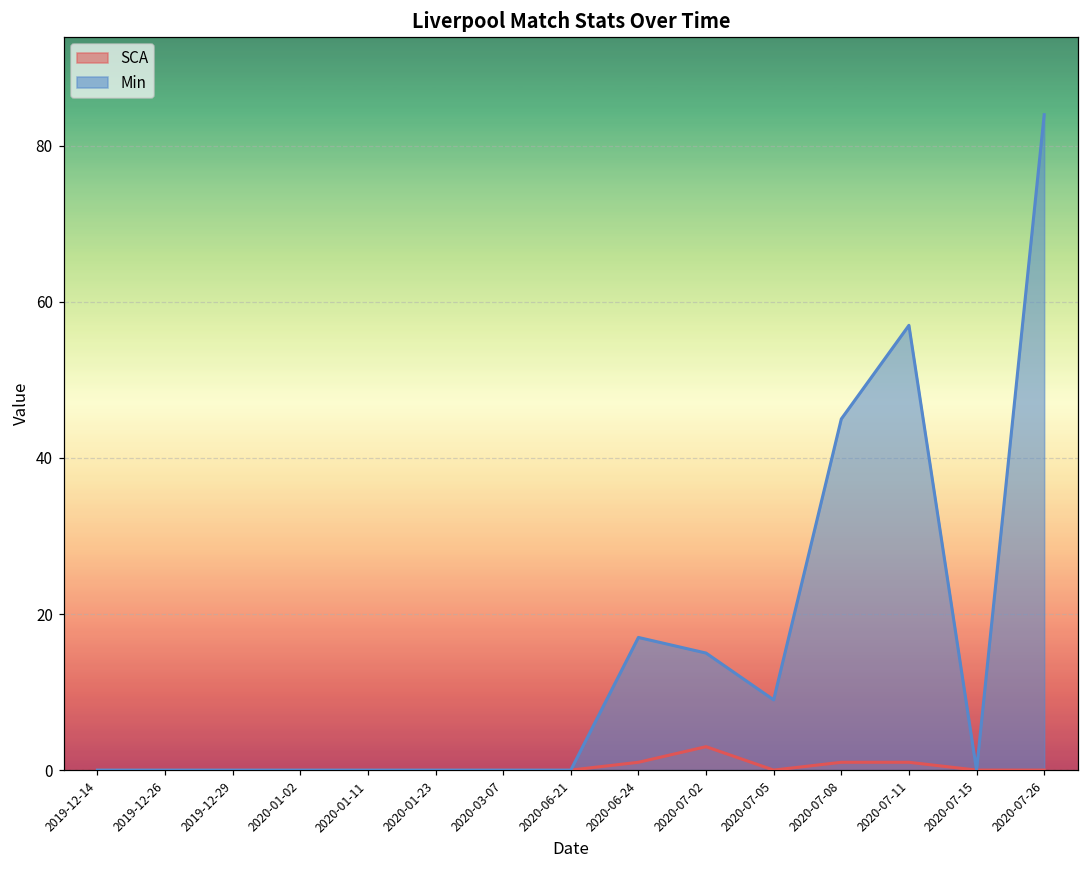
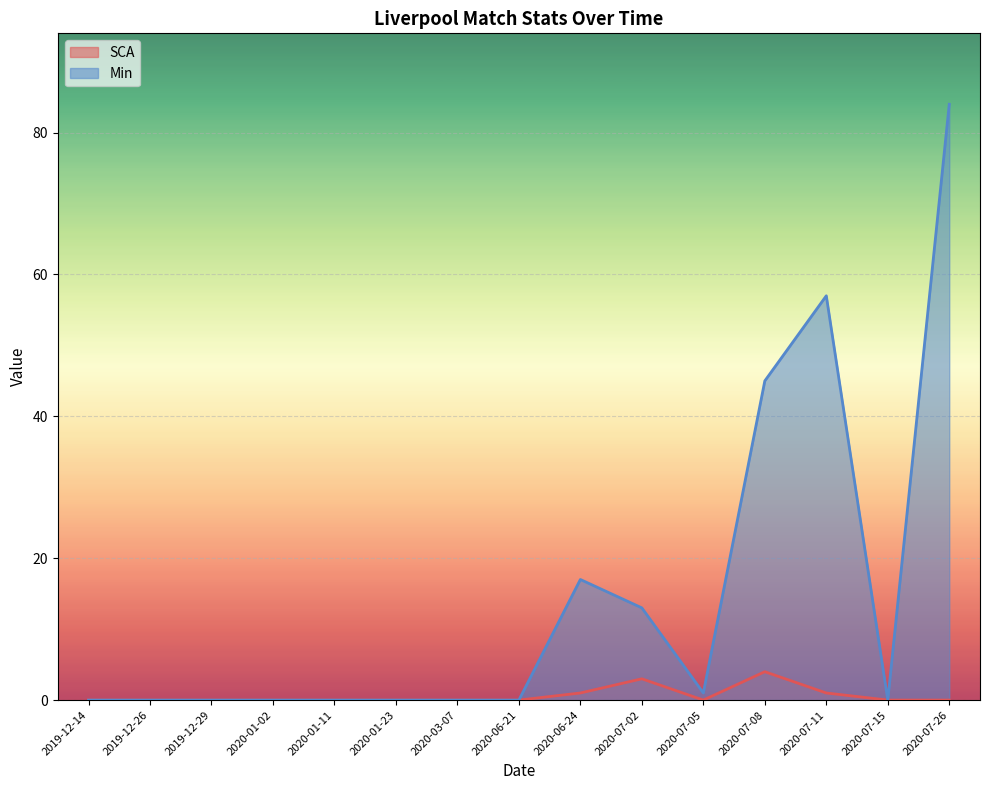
  {
    "SCA": {
      "2020-06-24": 1,
      "2020-07-02": 3,
      "2020-07-05": 0,
-     "2020-07-08": 1,
+     "2020-07-08": 4,
      "2020-07-11": 1,
      "2020-07-26": 0
    },
    "Min": {
      "2020-06-24": 17,
-     "2020-07-02": 15,
-     "2020-07-05": 9,
+     "2020-07-02": 13,
+     "2020-07-05": 1,
      "2020-07-08": 45,
      "2020-07-11": 57,
      "2020-07-26": 84
    }
  }
